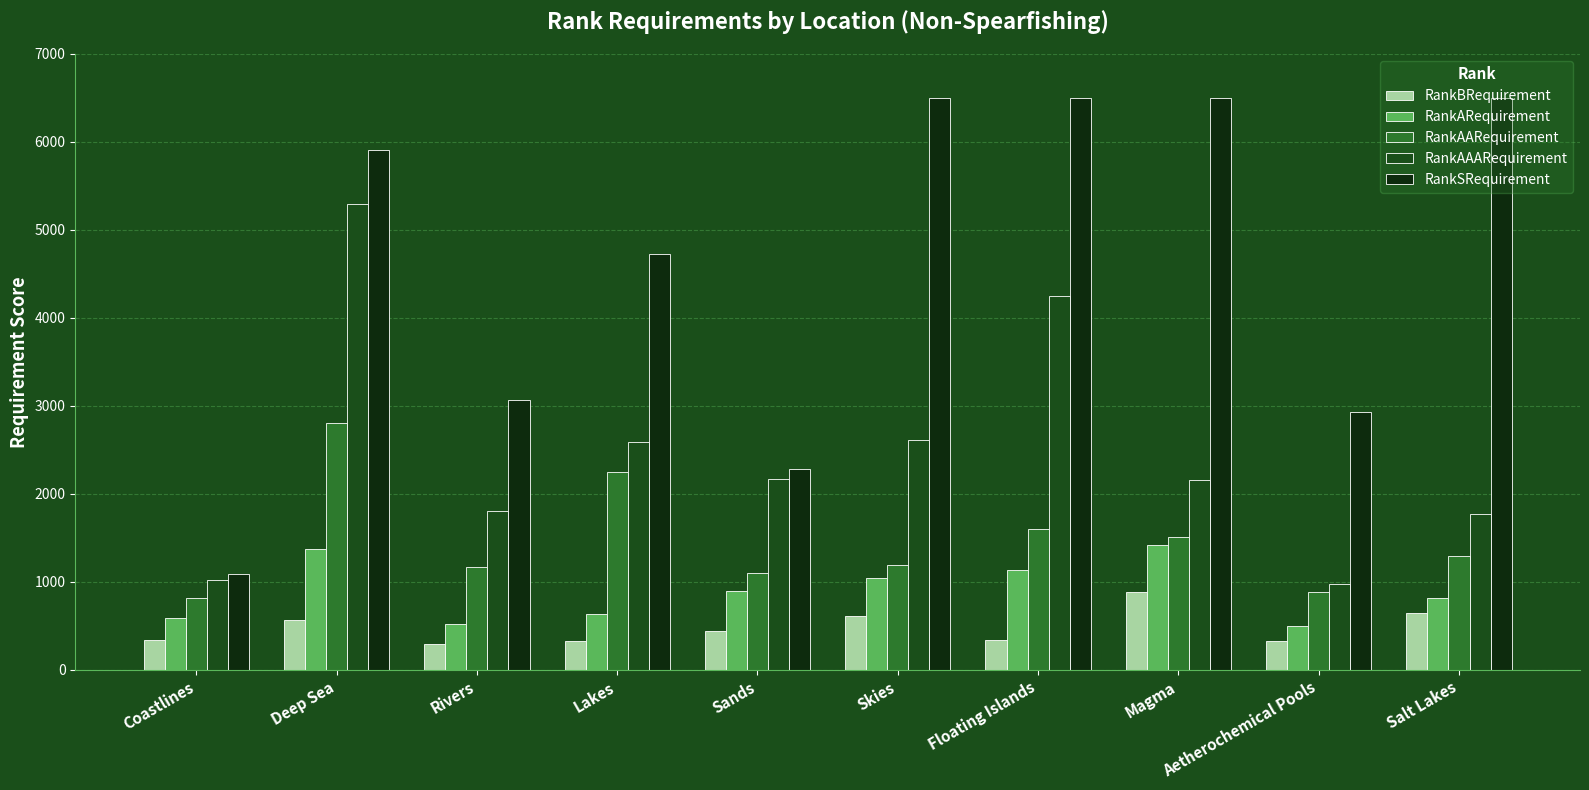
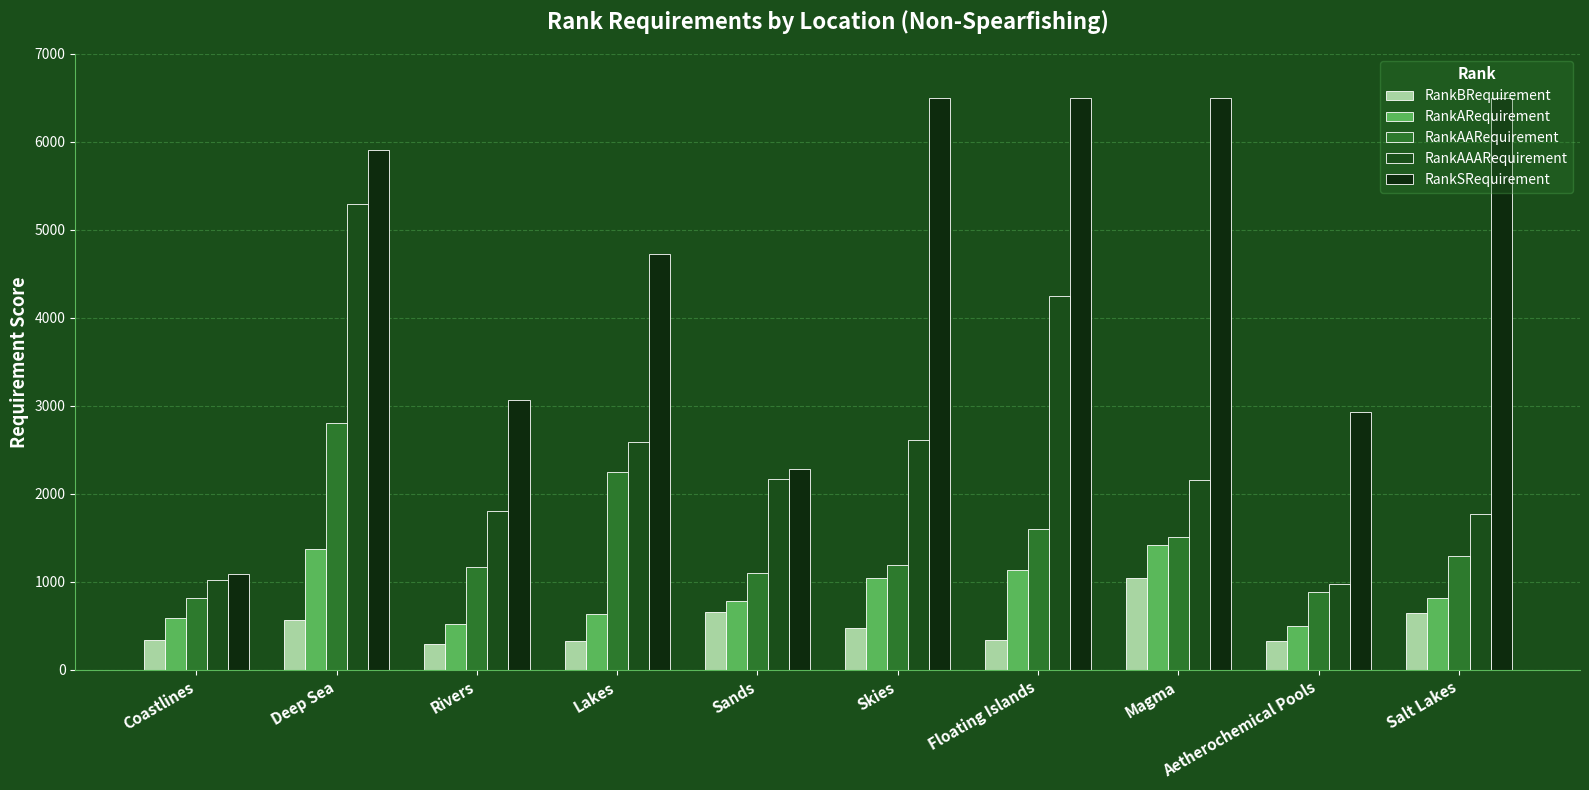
  {
    "RankBRequirement": {
      "Coastlines": 300,
      "Deep Sea": 600,
      "Rivers": 300,
      "Lakes": 300,
-     "Sands": 400,
-     "Skies": 600,
+     "Sands": 700,
+     "Skies": 500,
      "Floating Islands": 300,
-     "Magma": 900,
+     "Magma": 1000,
      "Aetherochemical Pools": 300,
      "Salt Lakes": 600
    },
    "RankARequirement": {
      "Coastlines": 600,
      "Deep Sea": 1400,
      "Rivers": 500,
      "Lakes": 600,
-     "Sands": 900,
+     "Sands": 800,
      "Skies": 1000,
      "Floating Islands": 1100,
      "Magma": 1400,
      "Aetherochemical Pools": 500,
      "Salt Lakes": 800
    }
  }
